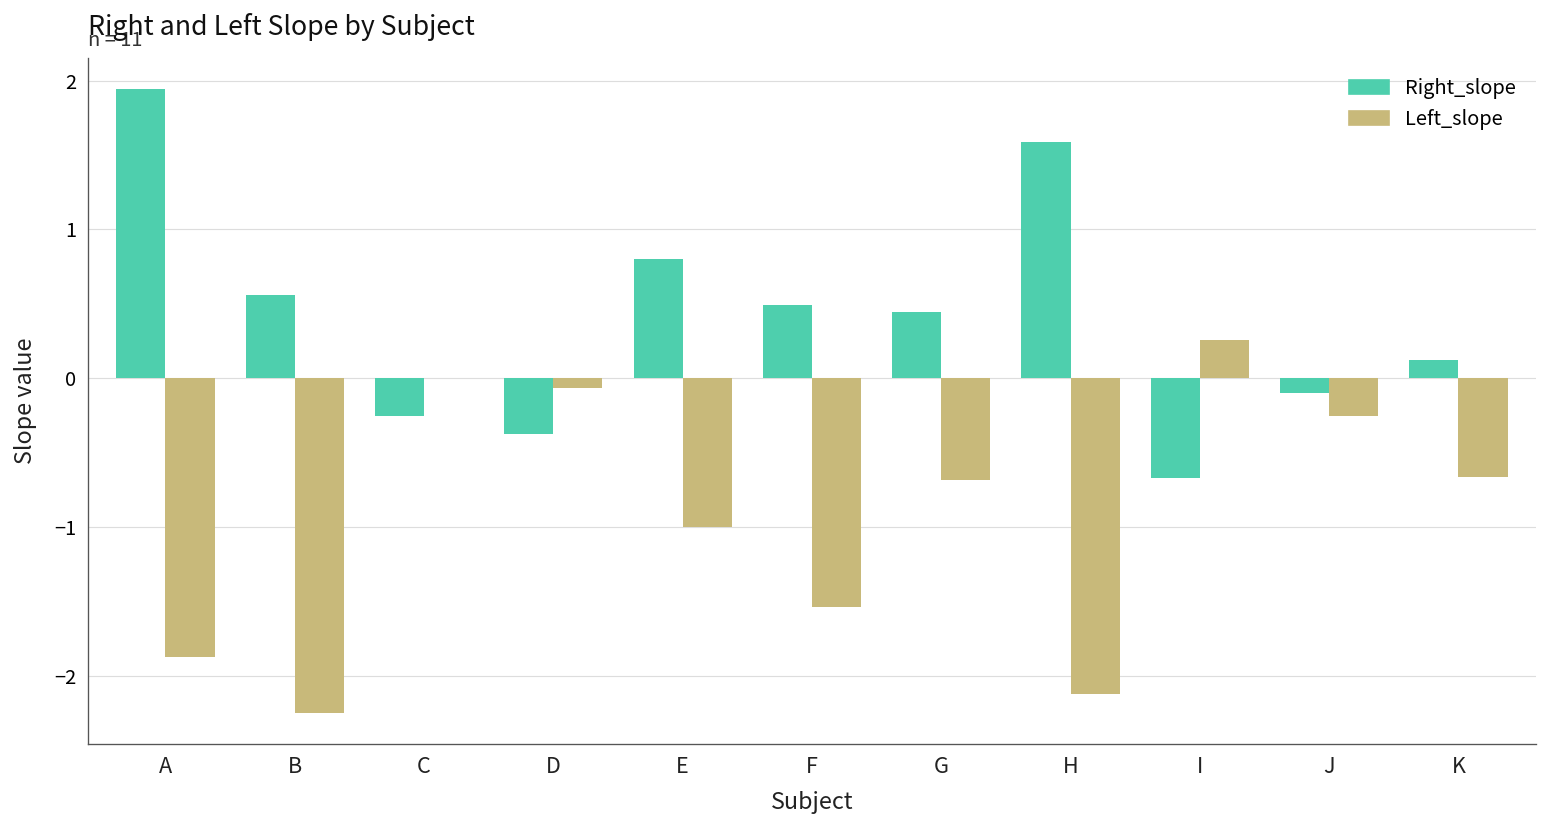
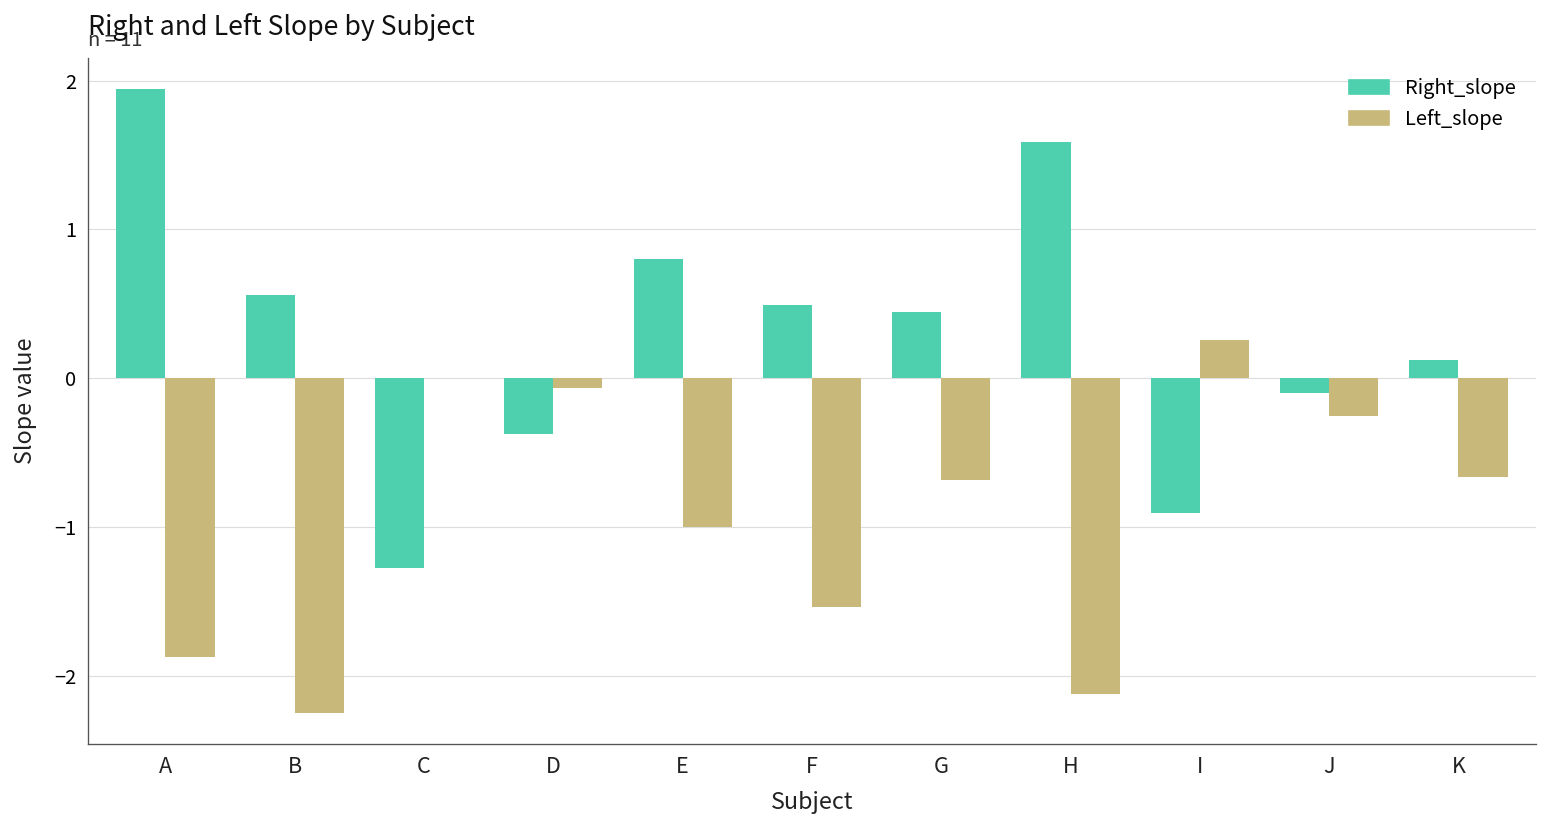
  {
    "Right_slope": {
      "A": 1.94,
      "B": 0.56,
-     "C": -0.25,
+     "C": -1.28,
      "D": -0.37,
      "E": 0.80,
      "F": 0.49,
      "G": 0.45,
      "H": 1.59,
-     "I": -0.67,
+     "I": -0.90,
      "J": -0.10,
      "K": 0.12
    },
    "Left_slope": {
      "A": -1.87,
      "B": -2.25,
      "D": -0.06,
      "E": -1.00,
      "F": -1.53,
      "G": -0.68,
      "H": -2.12,
      "I": 0.26,
      "J": -0.26,
      "K": -0.66
    }
  }
